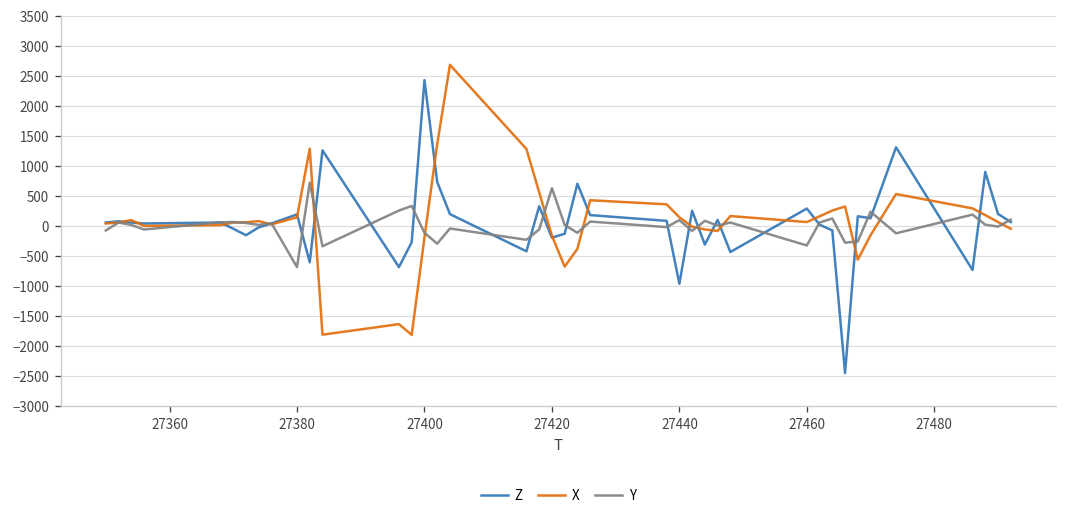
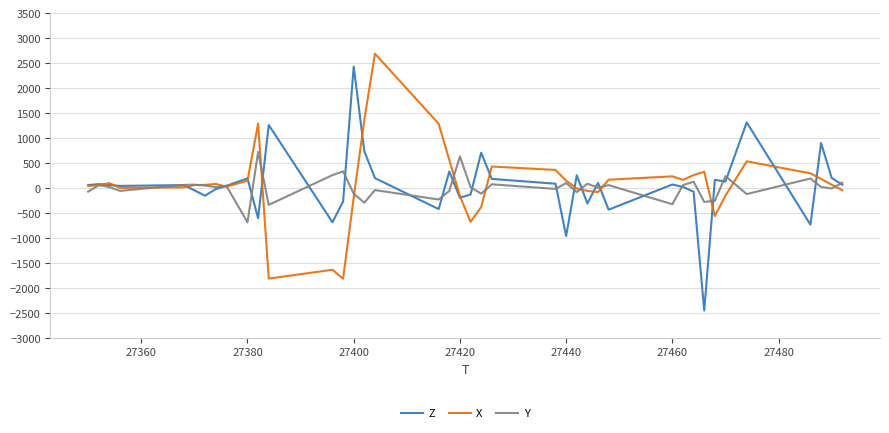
  {
    "Z": {
      "27400": 2400,
      "27440": -1000,
-     "27460": 300
+     "27460": 100
    },
    "X": {
      "27400": -200,
-     "27460": 100
+     "27460": 200
    },
    "Y": {
      "27380": -700,
      "27400": -100,
      "27420": 600,
      "27460": -300
    }
  }
